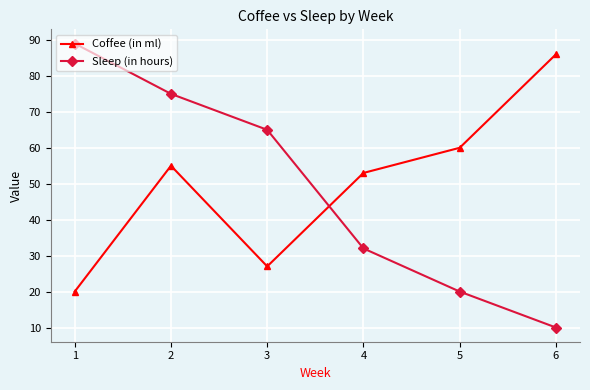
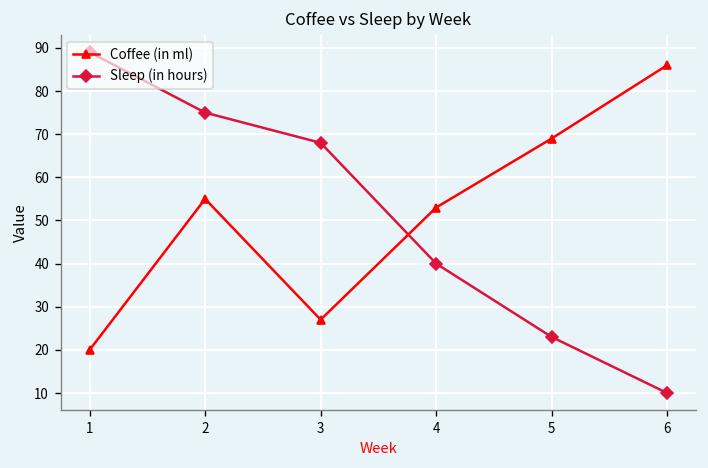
  {
    "Coffee (in ml)": {
      "1": 20,
      "2": 55,
      "3": 27,
      "4": 53,
-     "5": 60,
+     "5": 69,
      "6": 86
    },
    "Sleep (in hours)": {
      "2": 75,
-     "3": 65,
-     "4": 32,
-     "5": 20,
+     "3": 68,
+     "4": 40,
+     "5": 23,
      "6": 10
    }
  }
